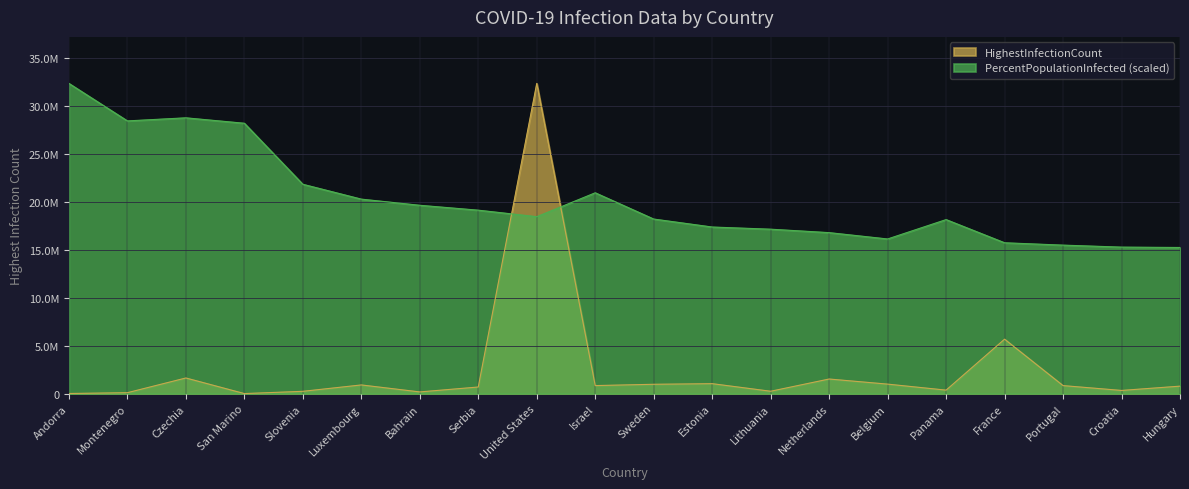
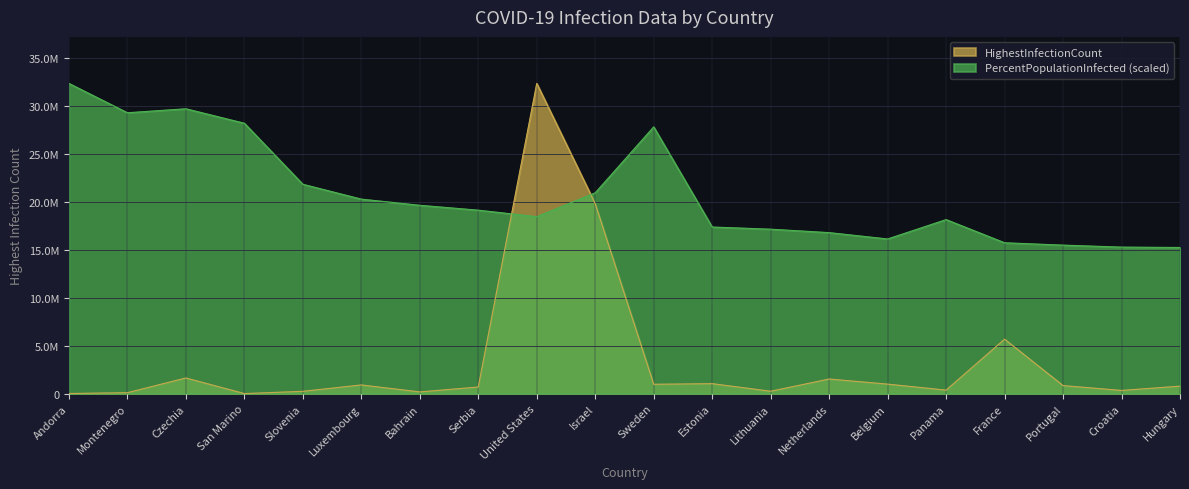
  {
    "HighestInfectionCount": {
      "Andorra": 0,
      "Montenegro": 0,
      "Czechia": 2000000,
      "San Marino": 0,
      "Slovenia": 0,
      "Luxembourg": 1000000,
      "Bahrain": 0,
      "Serbia": 1000000,
      "United States": 32000000,
-     "Israel": 1000000,
+     "Israel": 20000000,
      "Sweden": 1000000,
      "Estonia": 1000000,
      "Lithuania": 0,
      "Netherlands": 2000000,
      "Belgium": 1000000,
      "Panama": 0,
      "France": 6000000,
      "Portugal": 1000000,
      "Croatia": 0,
      "Hungary": 1000000
    },
    "PercentPopulationInfected (scaled)": {
      "Andorra": 32000000,
-     "Montenegro": 28000000,
-     "Czechia": 29000000,
+     "Montenegro": 29000000,
+     "Czechia": 30000000,
      "San Marino": 28000000,
      "Slovenia": 22000000,
      "Luxembourg": 20000000,
      "Bahrain": 20000000,
      "Serbia": 19000000,
      "United States": 18000000,
      "Israel": 21000000,
-     "Sweden": 18000000,
+     "Sweden": 28000000,
      "Estonia": 17000000,
      "Lithuania": 17000000,
      "Netherlands": 17000000,
      "Belgium": 16000000,
      "Panama": 18000000,
      "France": 16000000,
      "Portugal": 15000000,
      "Croatia": 15000000,
      "Hungary": 15000000
    }
  }
